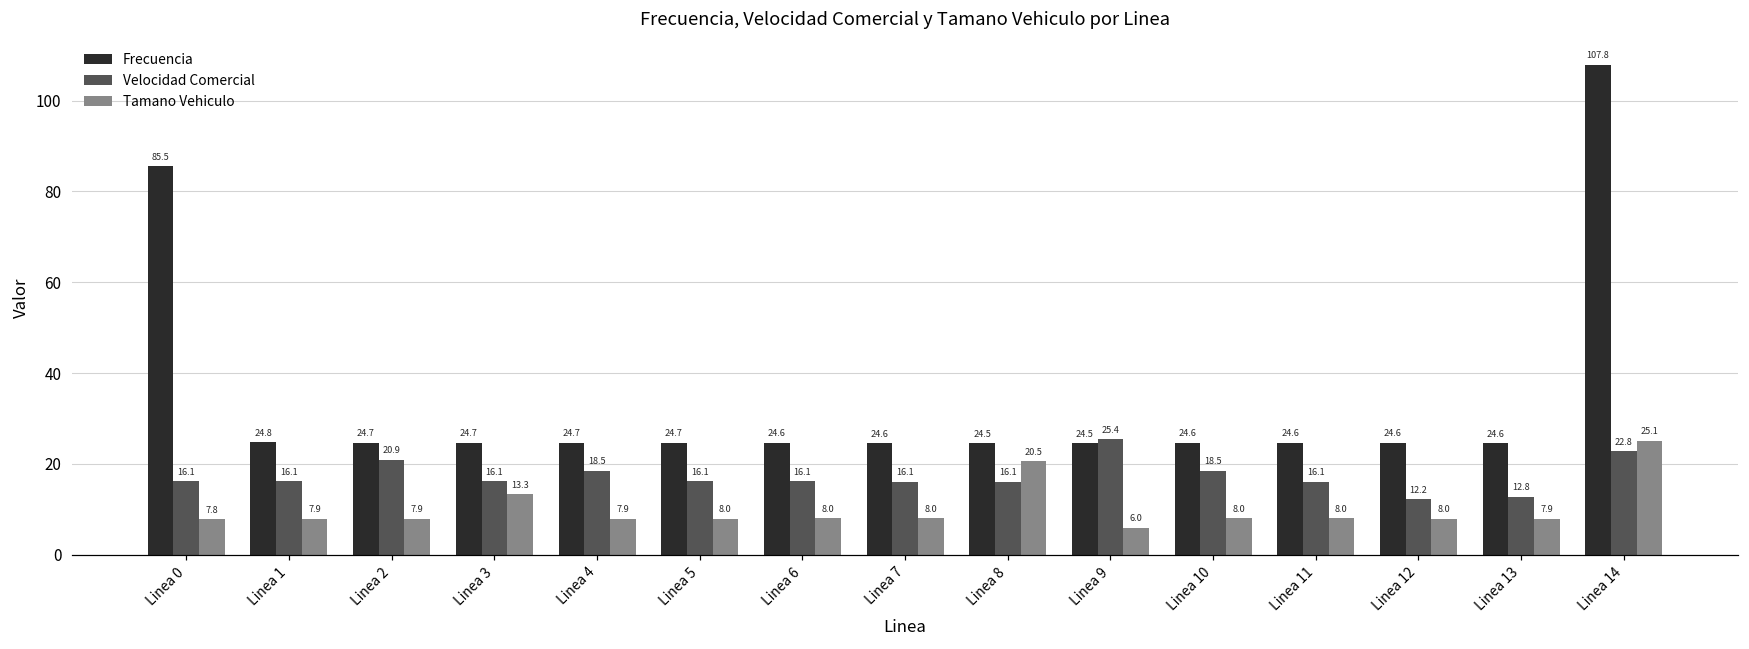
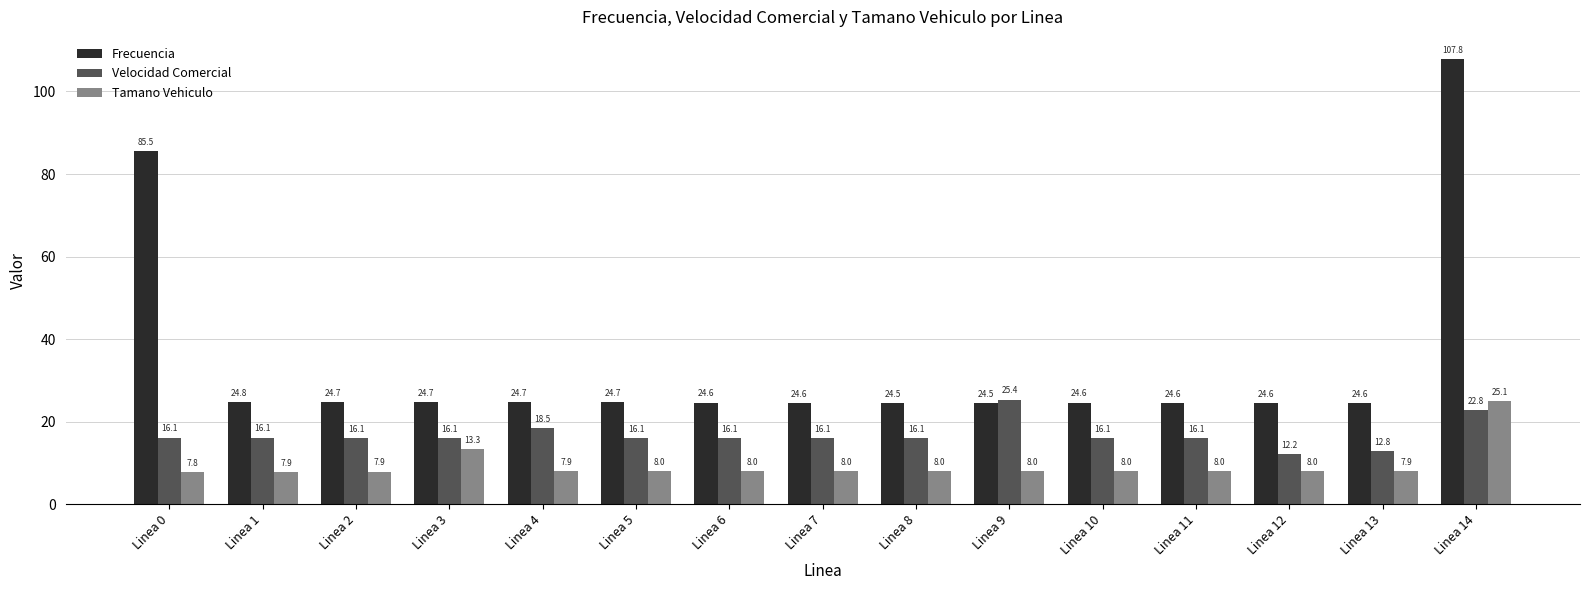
  {
    "Frecuencia": {
      "Linea 0": 85.5,
      "Linea 1": 24.8,
      "Linea 2": 24.7,
      "Linea 3": 24.7,
      "Linea 4": 24.7,
      "Linea 5": 24.7,
      "Linea 6": 24.6,
      "Linea 7": 24.6,
      "Linea 8": 24.5,
      "Linea 9": 24.5,
      "Linea 10": 24.6,
      "Linea 11": 24.6,
      "Linea 12": 24.6,
      "Linea 13": 24.6,
      "Linea 14": 107.8
    },
    "Velocidad Comercial": {
      "Linea 0": 16.1,
      "Linea 1": 16.1,
-     "Linea 2": 20.9,
+     "Linea 2": 16.1,
      "Linea 3": 16.1,
      "Linea 4": 18.5,
      "Linea 5": 16.1,
      "Linea 6": 16.1,
      "Linea 7": 16.1,
      "Linea 8": 16.1,
      "Linea 9": 25.4,
-     "Linea 10": 18.5,
+     "Linea 10": 16.1,
      "Linea 11": 16.1,
      "Linea 12": 12.2,
      "Linea 13": 12.8,
      "Linea 14": 22.8
    },
    "Tamano Vehiculo": {
      "Linea 0": 7.8,
      "Linea 1": 7.9,
      "Linea 2": 7.9,
      "Linea 3": 13.3,
      "Linea 4": 7.9,
      "Linea 5": 8.0,
      "Linea 6": 8.0,
      "Linea 7": 8.0,
-     "Linea 8": 20.5,
-     "Linea 9": 6.0,
+     "Linea 8": 8.0,
+     "Linea 9": 8.0,
      "Linea 10": 8.0,
      "Linea 11": 8.0,
      "Linea 12": 8.0,
      "Linea 13": 7.9,
      "Linea 14": 25.1
    }
  }
